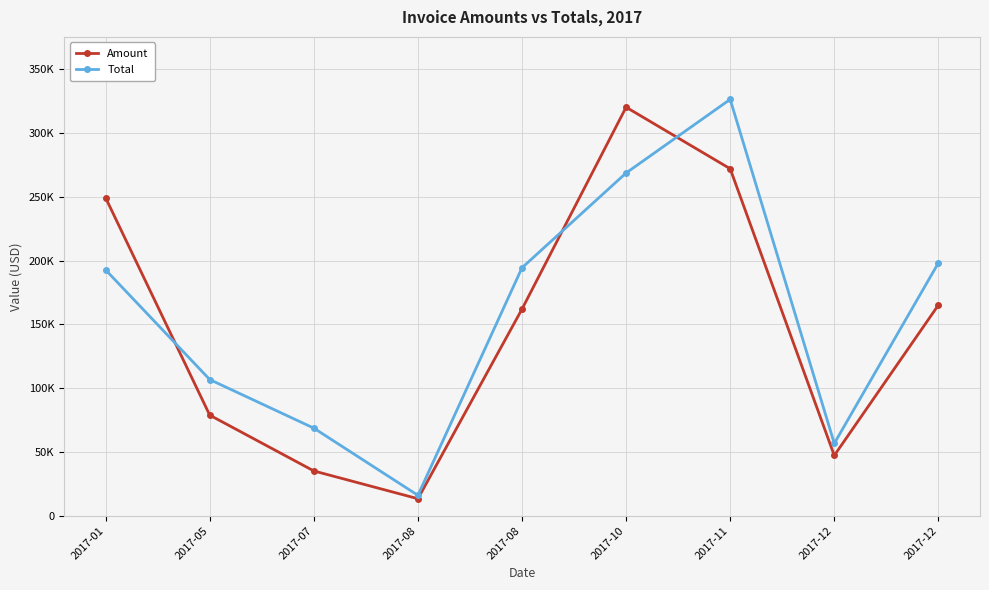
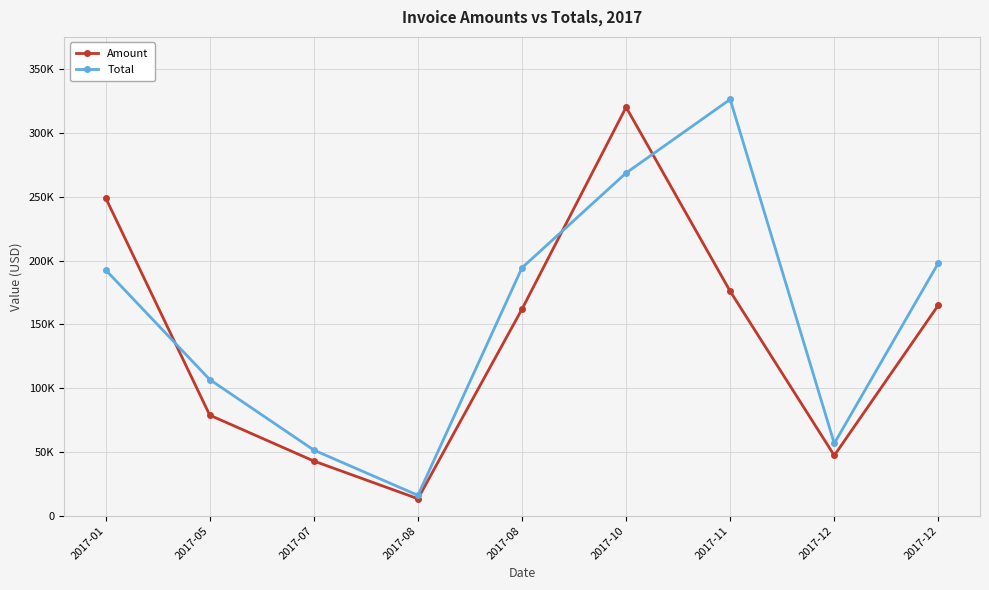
  {
    "Amount": {
      "2017-01": 249000,
      "2017-05": 79000,
-     "2017-07": 35000,
+     "2017-07": 43000,
      "2017-10": 320000,
-     "2017-11": 272000
+     "2017-11": 176000
    },
    "Total": {
      "2017-01": 193000,
      "2017-05": 107000,
-     "2017-07": 69000,
+     "2017-07": 51000,
      "2017-10": 269000,
      "2017-11": 327000
    }
  }
